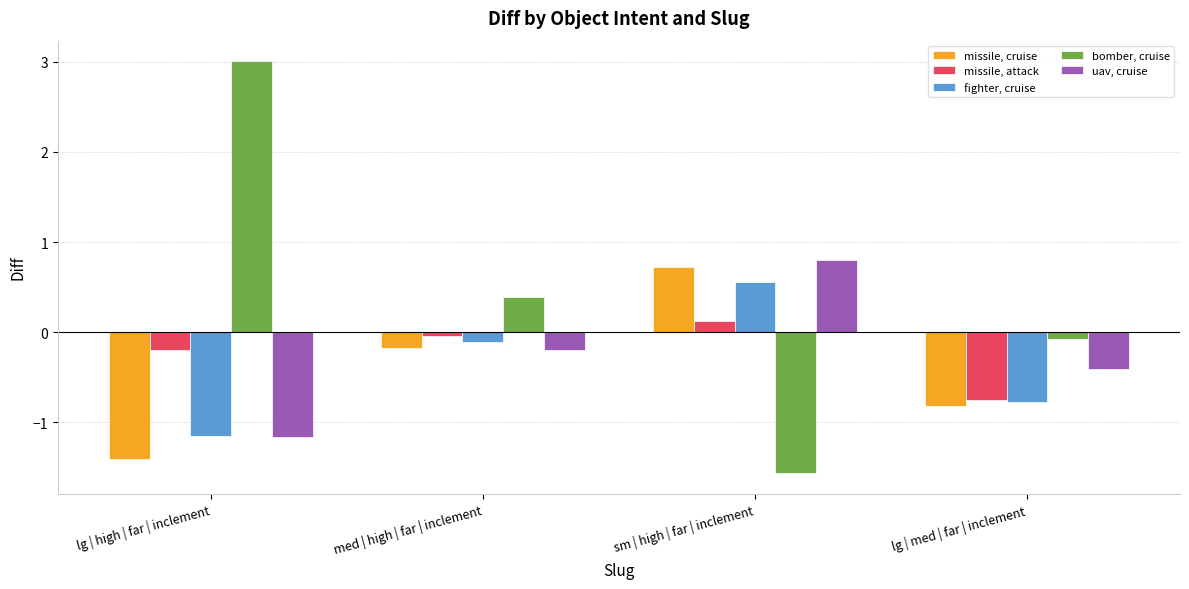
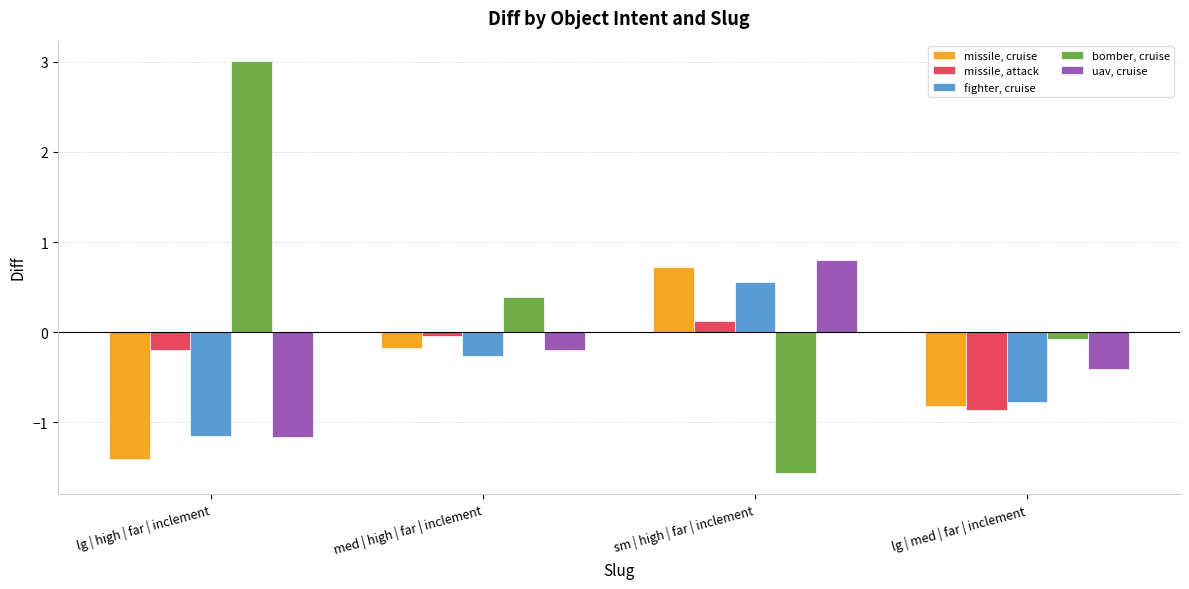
  {
    "missile, cruise": {
      "lg | high | far | inclement": -1.4,
      "med | high | far | inclement": -0.2,
      "sm | high | far | inclement": 0.7,
      "lg | med | far | inclement": -0.8
    },
    "missile, attack": {
      "lg | high | far | inclement": -0.2,
      "med | high | far | inclement": 0.0,
      "sm | high | far | inclement": 0.1,
-     "lg | med | far | inclement": -0.8
+     "lg | med | far | inclement": -0.9
    },
    "fighter, cruise": {
      "lg | high | far | inclement": -1.2,
-     "med | high | far | inclement": -0.1,
+     "med | high | far | inclement": -0.3,
      "sm | high | far | inclement": 0.6,
      "lg | med | far | inclement": -0.8
    },
    "bomber, cruise": {
      "lg | high | far | inclement": 3.0,
      "med | high | far | inclement": 0.4,
      "sm | high | far | inclement": -1.6,
      "lg | med | far | inclement": -0.1
    },
    "uav, cruise": {
      "lg | high | far | inclement": -1.2,
      "med | high | far | inclement": -0.2,
      "sm | high | far | inclement": 0.8,
      "lg | med | far | inclement": -0.4
    }
  }
